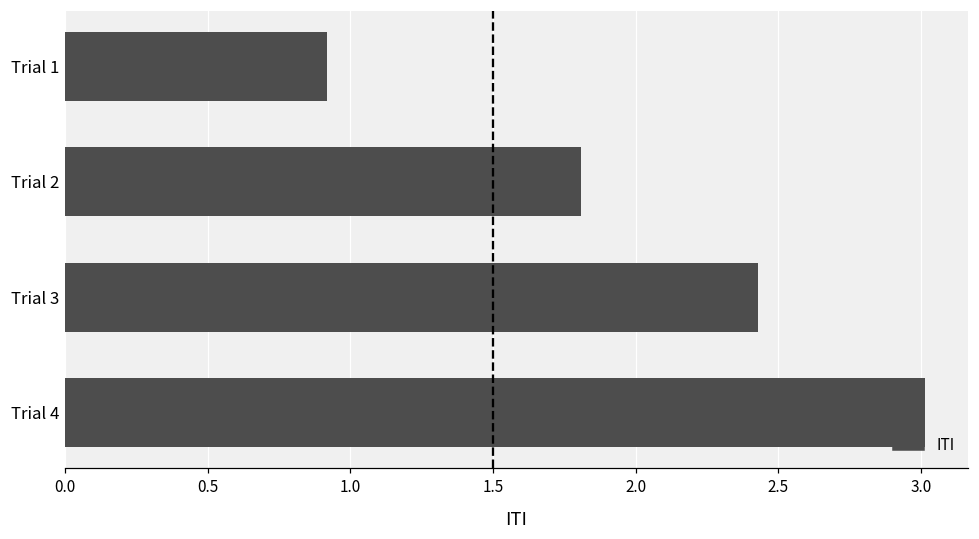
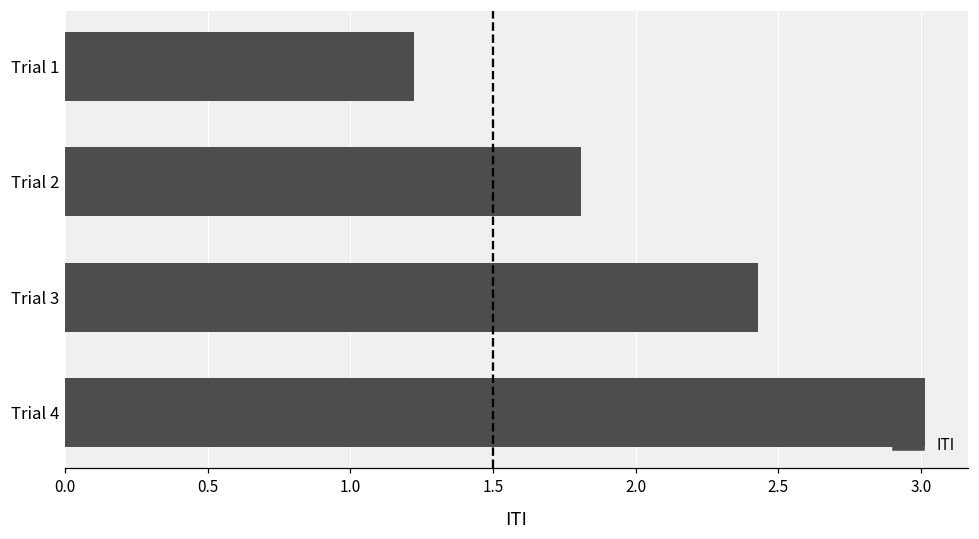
  {
-   "Trial 1": 0.92,
+   "Trial 1": 1.22,
    "Trial 2": 1.81,
    "Trial 3": 2.43,
    "Trial 4": 3.01
  }
